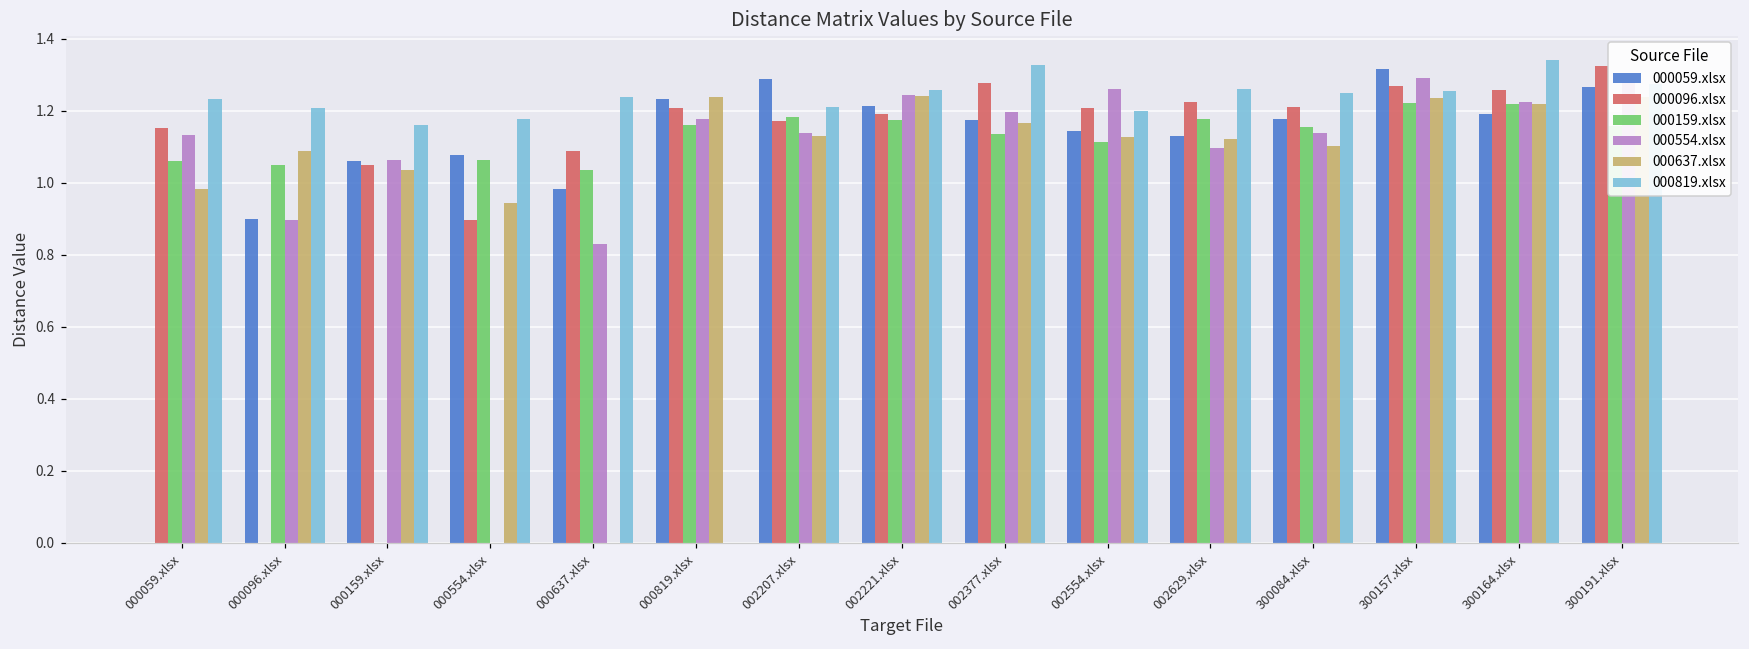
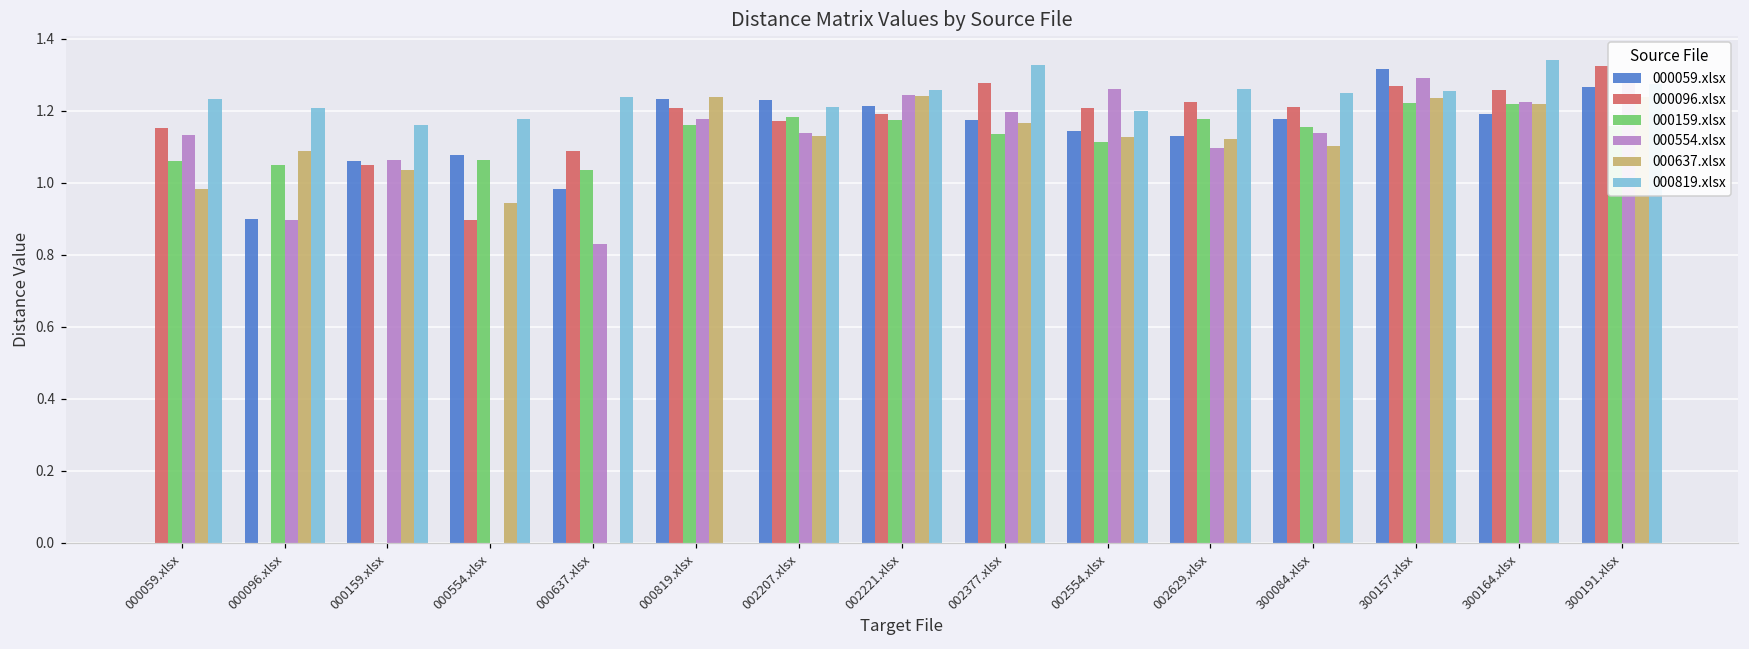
  {
    "000059.xlsx": {
      "000059.xlsx": 0.00,
      "000096.xlsx": 0.90,
      "000159.xlsx": 1.06,
      "000554.xlsx": 1.08,
      "000637.xlsx": 0.98,
      "000819.xlsx": 1.23,
-     "002207.xlsx": 1.29,
+     "002207.xlsx": 1.23,
      "002221.xlsx": 1.21,
      "002377.xlsx": 1.17,
      "002554.xlsx": 1.14,
      "002629.xlsx": 1.13,
      "300084.xlsx": 1.18,
      "300157.xlsx": 1.31,
      "300164.xlsx": 1.19,
      "300191.xlsx": 1.27
    },
    "000096.xlsx": {
      "000059.xlsx": 1.15,
      "000096.xlsx": 0.00,
      "000159.xlsx": 1.05,
      "000554.xlsx": 0.90,
      "000637.xlsx": 1.09,
      "000819.xlsx": 1.21,
      "002207.xlsx": 1.17,
      "002221.xlsx": 1.19,
      "002377.xlsx": 1.28,
      "002554.xlsx": 1.21,
      "002629.xlsx": 1.22,
      "300084.xlsx": 1.21,
      "300157.xlsx": 1.27,
      "300164.xlsx": 1.26,
      "300191.xlsx": 1.32
    },
    "000159.xlsx": {
      "000059.xlsx": 1.06,
      "000096.xlsx": 1.05,
      "000159.xlsx": 0.00,
      "000554.xlsx": 1.06,
      "000637.xlsx": 1.03,
      "000819.xlsx": 1.16,
      "002207.xlsx": 1.18,
      "002221.xlsx": 1.17,
      "002377.xlsx": 1.13,
      "002554.xlsx": 1.11,
      "002629.xlsx": 1.18,
      "300084.xlsx": 1.15,
      "300157.xlsx": 1.22,
      "300164.xlsx": 1.22
    },
    "000554.xlsx": {
      "000059.xlsx": 1.13,
      "000096.xlsx": 0.90,
      "000159.xlsx": 1.06,
      "000554.xlsx": 0.00,
      "000637.xlsx": 0.83,
      "000819.xlsx": 1.18,
      "002207.xlsx": 1.14,
      "002221.xlsx": 1.24,
      "002377.xlsx": 1.20,
      "002554.xlsx": 1.26,
      "002629.xlsx": 1.10,
      "300084.xlsx": 1.14,
      "300157.xlsx": 1.29,
      "300164.xlsx": 1.22
    },
    "000637.xlsx": {
      "000059.xlsx": 0.98,
      "000096.xlsx": 1.09,
      "000159.xlsx": 1.03,
      "000554.xlsx": 0.94,
      "000637.xlsx": 0.00,
      "000819.xlsx": 1.24,
      "002207.xlsx": 1.13,
      "002221.xlsx": 1.24,
      "002377.xlsx": 1.17,
      "002554.xlsx": 1.13,
      "002629.xlsx": 1.12,
      "300084.xlsx": 1.10,
      "300157.xlsx": 1.23,
      "300164.xlsx": 1.22
    },
    "000819.xlsx": {
      "000059.xlsx": 1.23,
      "000096.xlsx": 1.21,
      "000159.xlsx": 1.16,
      "000554.xlsx": 1.18,
      "000637.xlsx": 1.24,
      "000819.xlsx": 0.00,
      "002207.xlsx": 1.21,
      "002221.xlsx": 1.26,
      "002377.xlsx": 1.33,
      "002554.xlsx": 1.20,
      "002629.xlsx": 1.26,
      "300084.xlsx": 1.25,
      "300157.xlsx": 1.26,
      "300164.xlsx": 1.34
    }
  }
